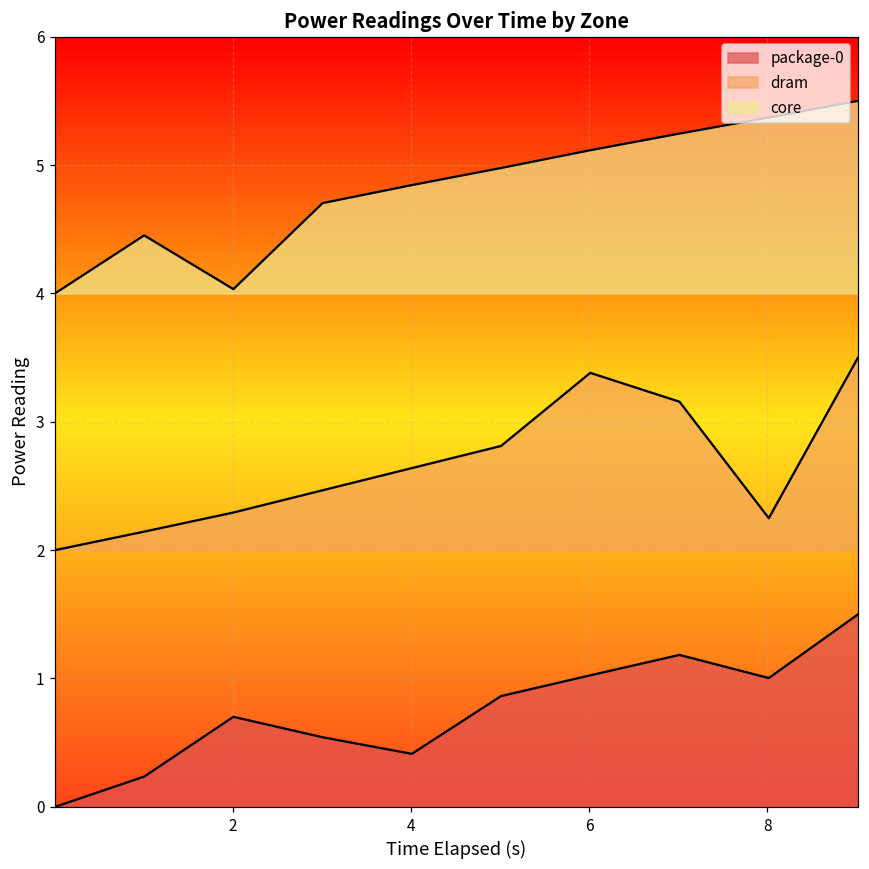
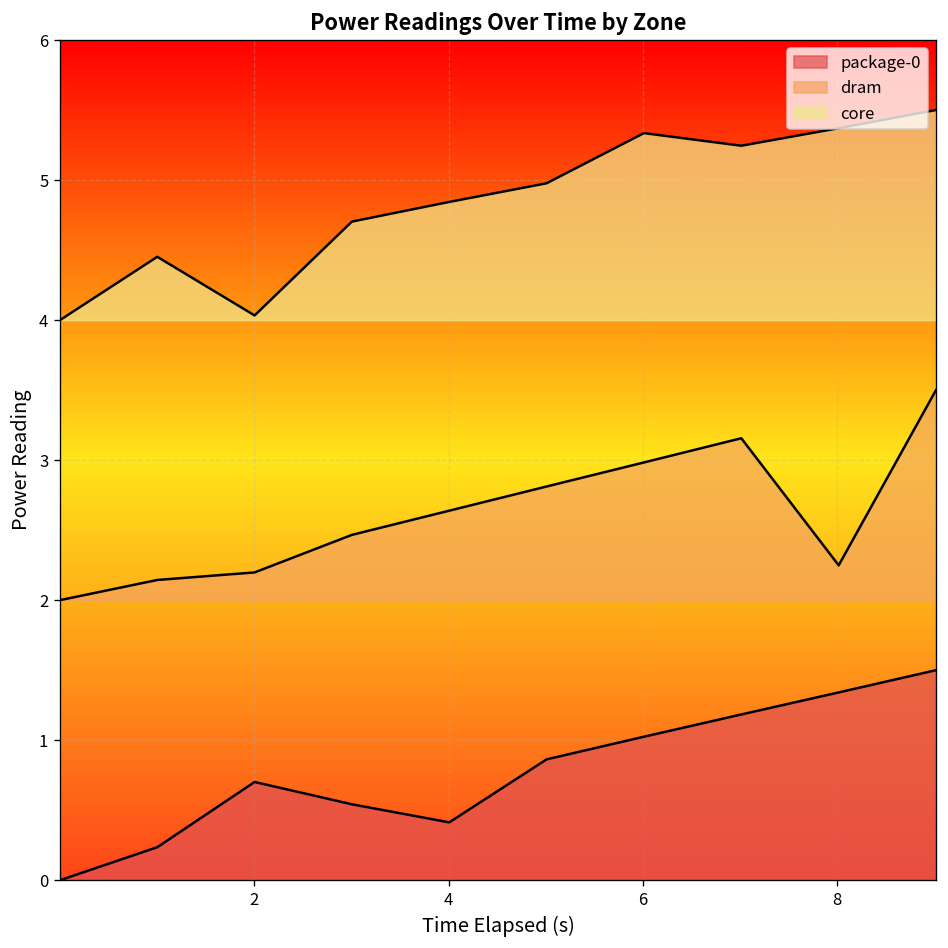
  {
    "package-0": {
      "2": 0.70,
      "4": 0.41,
      "6": 1.02,
-     "8": 1.00
+     "8": 1.34
    },
    "dram": {
-     "2": 2.29,
+     "2": 2.20,
      "4": 2.64,
-     "6": 3.38,
+     "6": 2.98,
      "8": 2.25
    },
    "core": {
      "2": 4.03,
      "4": 4.84,
-     "6": 5.12
+     "6": 5.34
    }
  }
